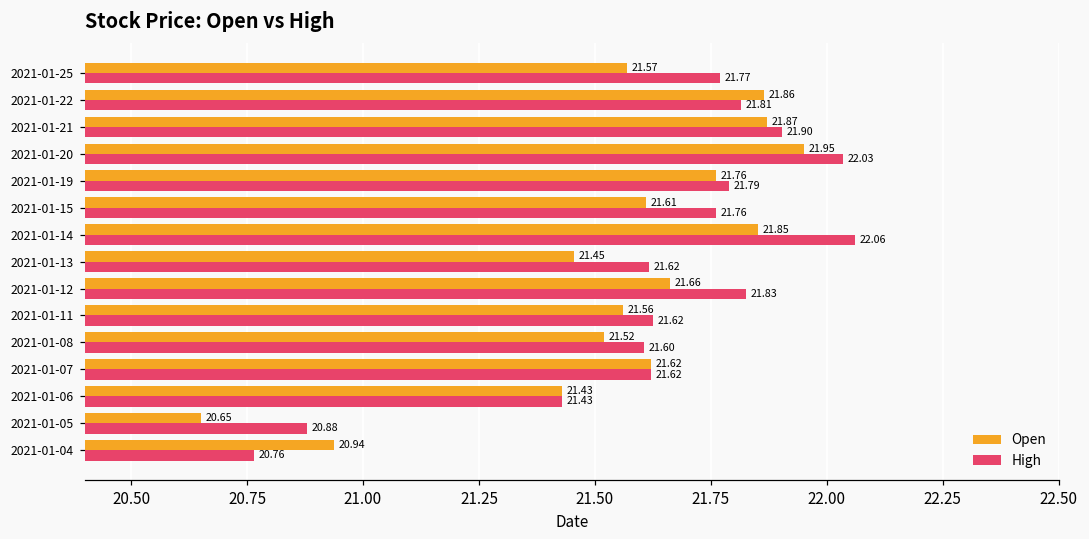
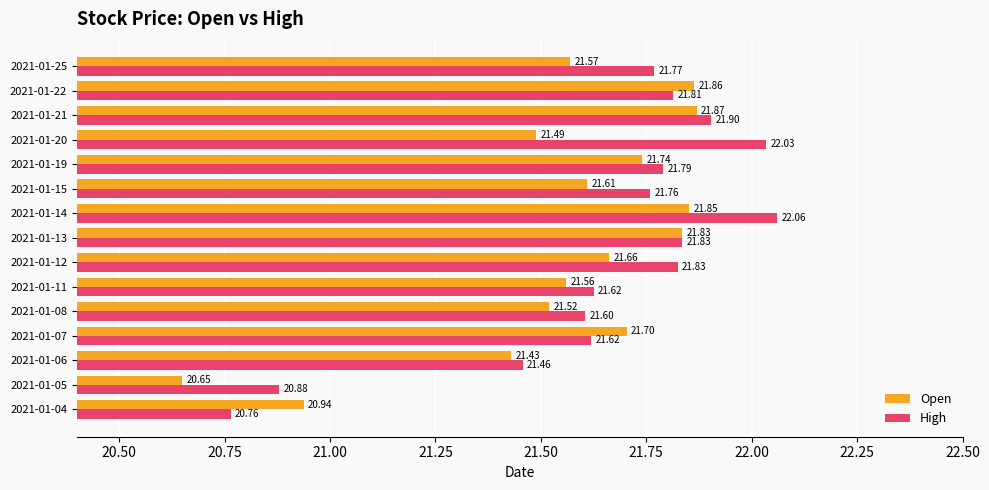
  {
    "Open": {
      "2021-01-25": 21.57,
      "2021-01-22": 21.86,
      "2021-01-21": 21.87,
-     "2021-01-20": 21.95,
-     "2021-01-19": 21.76,
+     "2021-01-20": 21.49,
+     "2021-01-19": 21.74,
      "2021-01-15": 21.61,
      "2021-01-14": 21.85,
-     "2021-01-13": 21.45,
+     "2021-01-13": 21.83,
      "2021-01-12": 21.66,
      "2021-01-11": 21.56,
      "2021-01-08": 21.52,
-     "2021-01-07": 21.62,
+     "2021-01-07": 21.70,
      "2021-01-06": 21.43,
      "2021-01-05": 20.65,
      "2021-01-04": 20.94
    },
    "High": {
      "2021-01-25": 21.77,
      "2021-01-22": 21.81,
      "2021-01-21": 21.90,
      "2021-01-20": 22.03,
      "2021-01-19": 21.79,
      "2021-01-15": 21.76,
      "2021-01-14": 22.06,
-     "2021-01-13": 21.62,
+     "2021-01-13": 21.83,
      "2021-01-12": 21.83,
      "2021-01-11": 21.62,
      "2021-01-08": 21.60,
      "2021-01-07": 21.62,
-     "2021-01-06": 21.43,
+     "2021-01-06": 21.46,
      "2021-01-05": 20.88,
      "2021-01-04": 20.76
    }
  }
